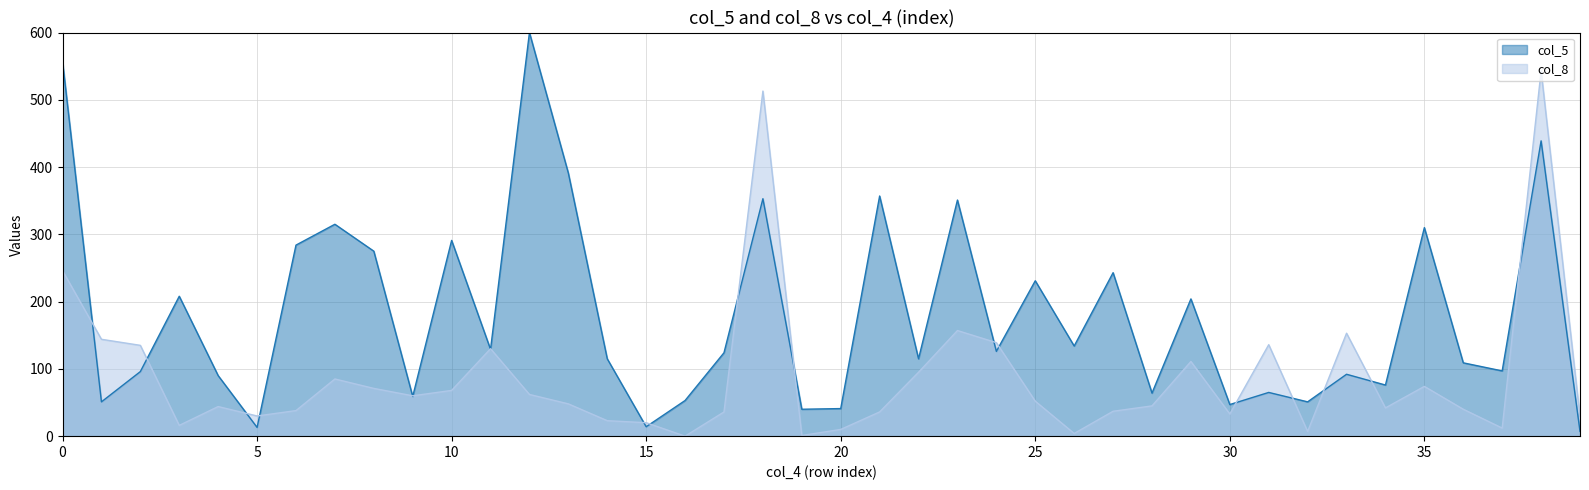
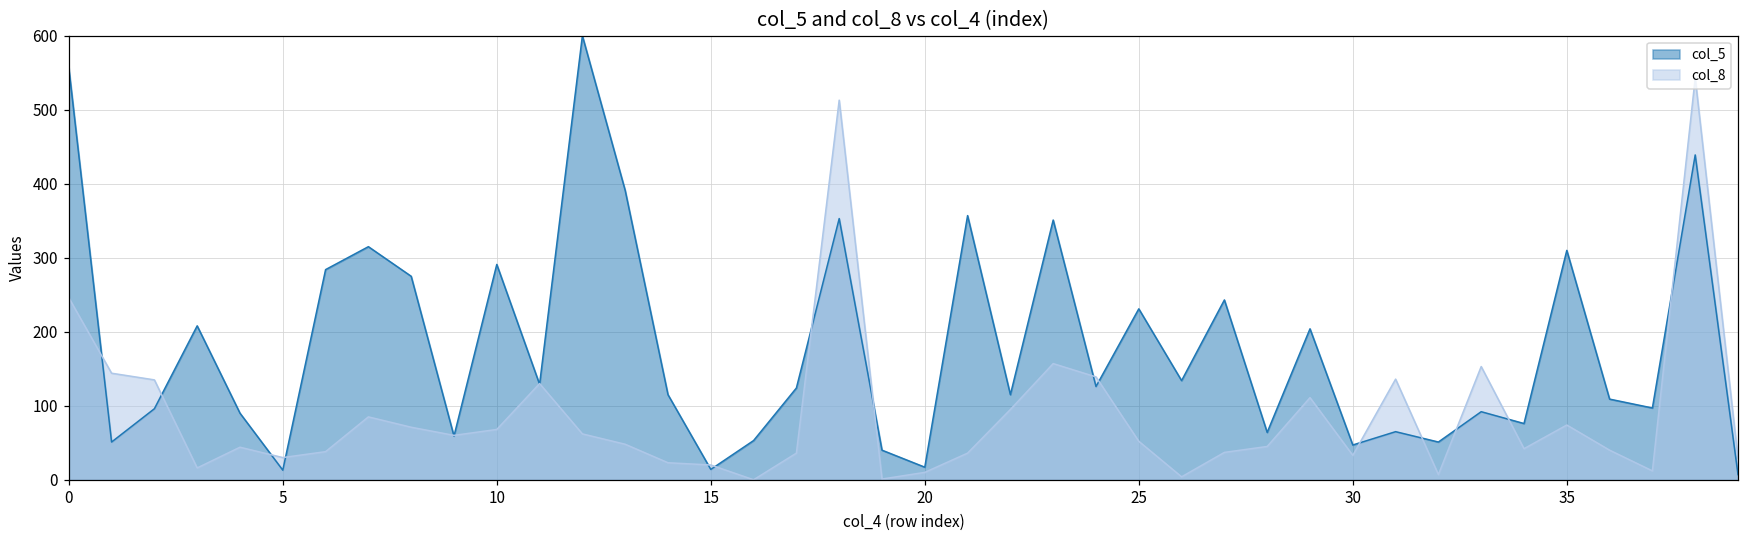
  {
    "col_5": {
      "0": 560,
      "5": 10,
      "10": 290,
      "15": 10,
-     "20": 40,
+     "20": 20,
      "25": 230,
      "30": 50,
      "35": 310
    },
    "col_8": {
      "0": 250,
      "5": 30,
      "10": 70,
      "15": 20,
      "20": 10,
      "25": 50,
      "30": 30,
      "35": 70
    }
  }
